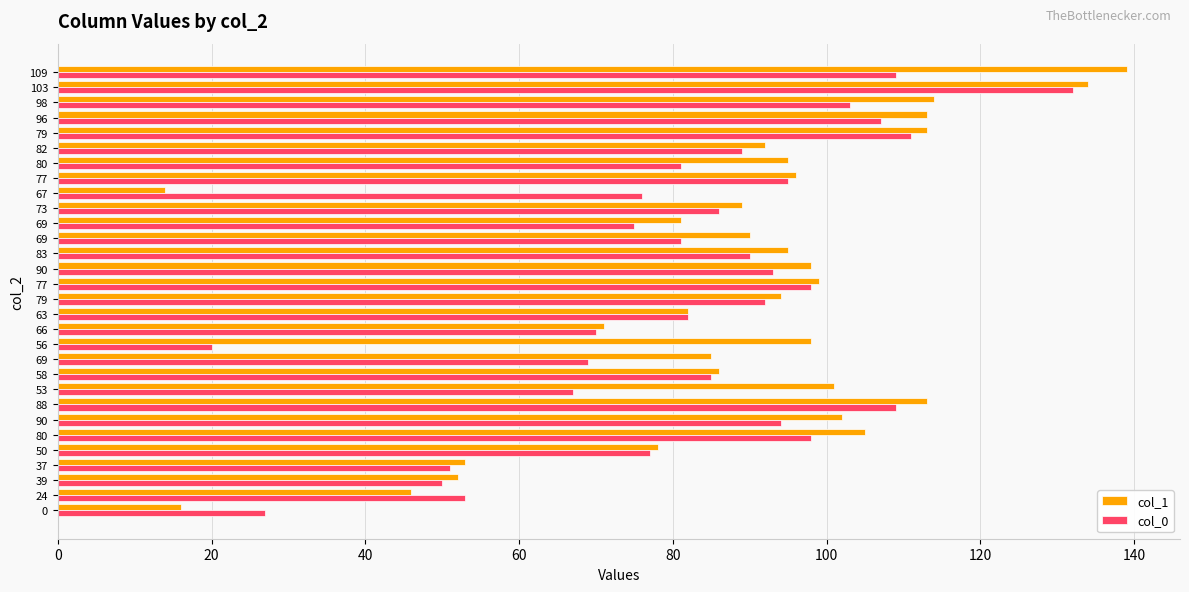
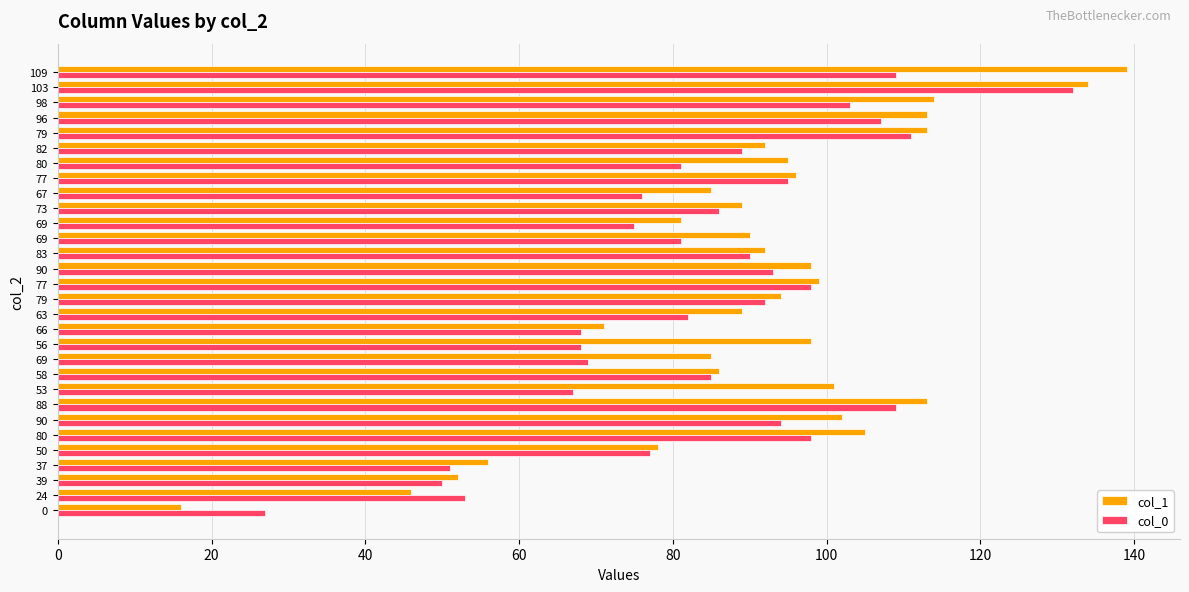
  {
    "col_1": {
      "109": 139,
      "103": 134,
      "98": 114,
      "96": 113,
      "82": 92,
-     "67": 14,
+     "67": 85,
      "73": 89,
-     "83": 95,
-     "63": 82,
+     "83": 92,
+     "63": 89,
      "66": 71,
      "56": 98,
      "58": 86,
      "53": 101,
      "88": 113,
      "50": 78,
-     "37": 53,
+     "37": 56,
      "39": 52,
      "24": 46,
      "0": 16
    },
    "col_0": {
      "109": 109,
      "103": 132,
      "98": 103,
      "96": 107,
      "82": 89,
      "67": 76,
      "73": 86,
      "83": 90,
      "63": 82,
-     "66": 70,
-     "56": 20,
+     "66": 68,
+     "56": 68,
      "58": 85,
      "53": 67,
      "88": 109,
      "50": 77,
      "37": 51,
      "39": 50,
      "24": 53,
      "0": 27
    }
  }
